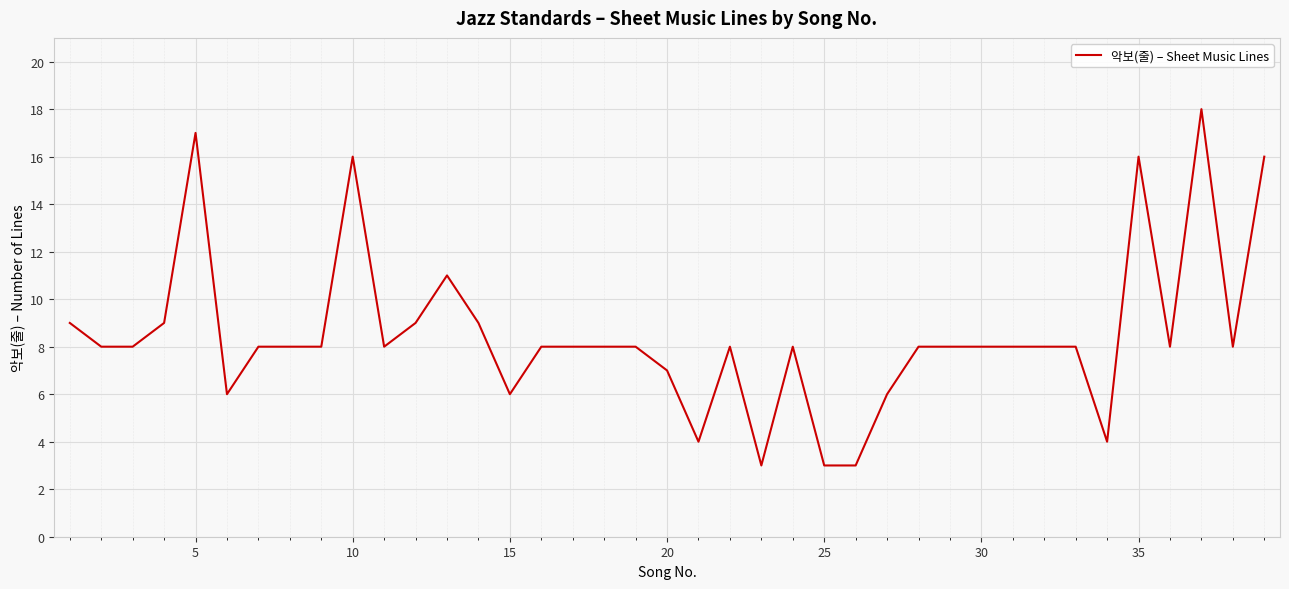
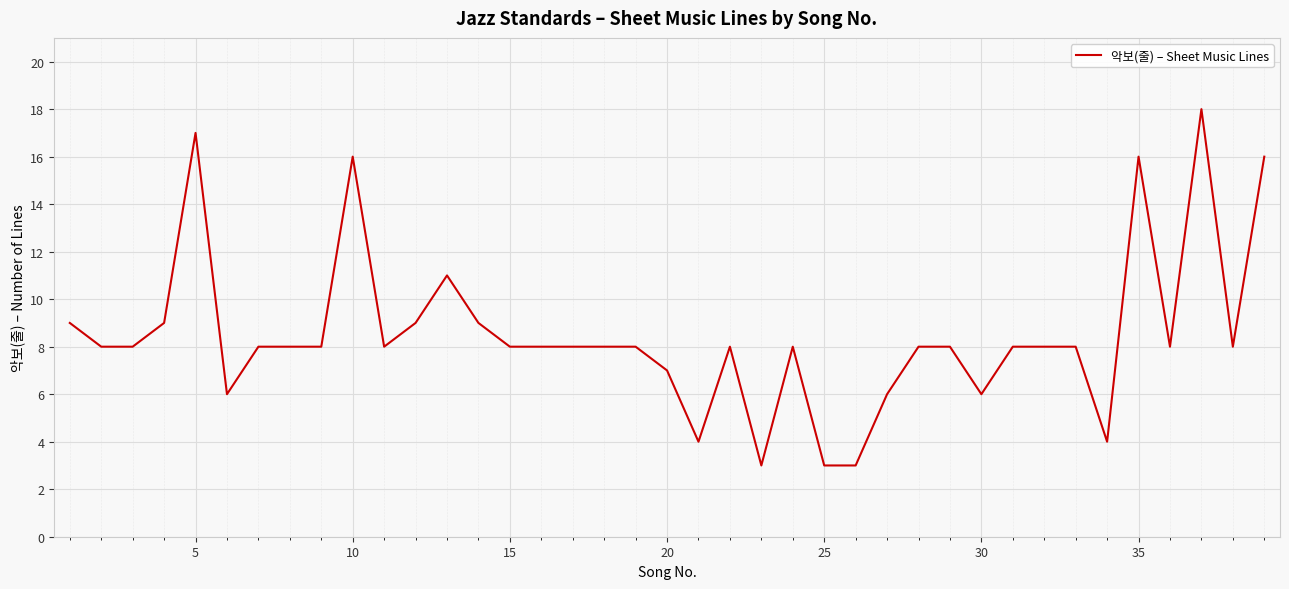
  {
    "5": 17,
    "10": 16,
-   "15": 6,
+   "15": 8,
    "20": 7,
    "25": 3,
-   "30": 8,
+   "30": 6,
    "35": 16
  }
